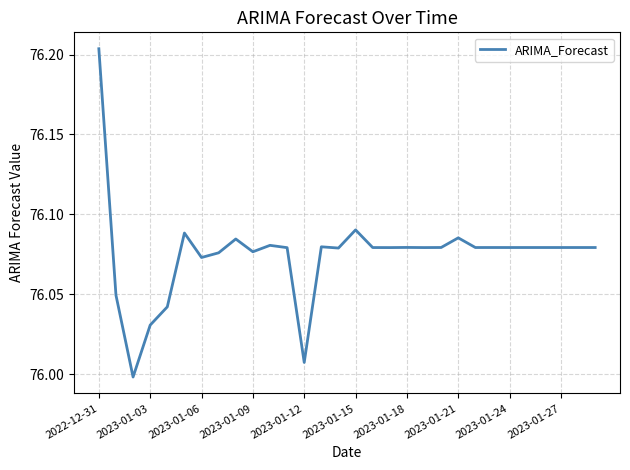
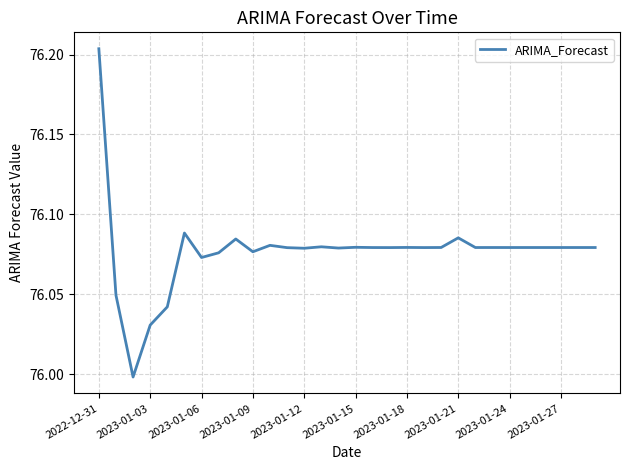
  {
    "2022-12-31": 76.204,
    "2023-01-03": 76.031,
    "2023-01-06": 76.073,
    "2023-01-09": 76.077,
-   "2023-01-12": 76.007,
-   "2023-01-15": 76.090,
+   "2023-01-12": 76.079,
+   "2023-01-15": 76.079,
    "2023-01-18": 76.079,
    "2023-01-21": 76.085,
    "2023-01-24": 76.079,
    "2023-01-27": 76.079
  }
